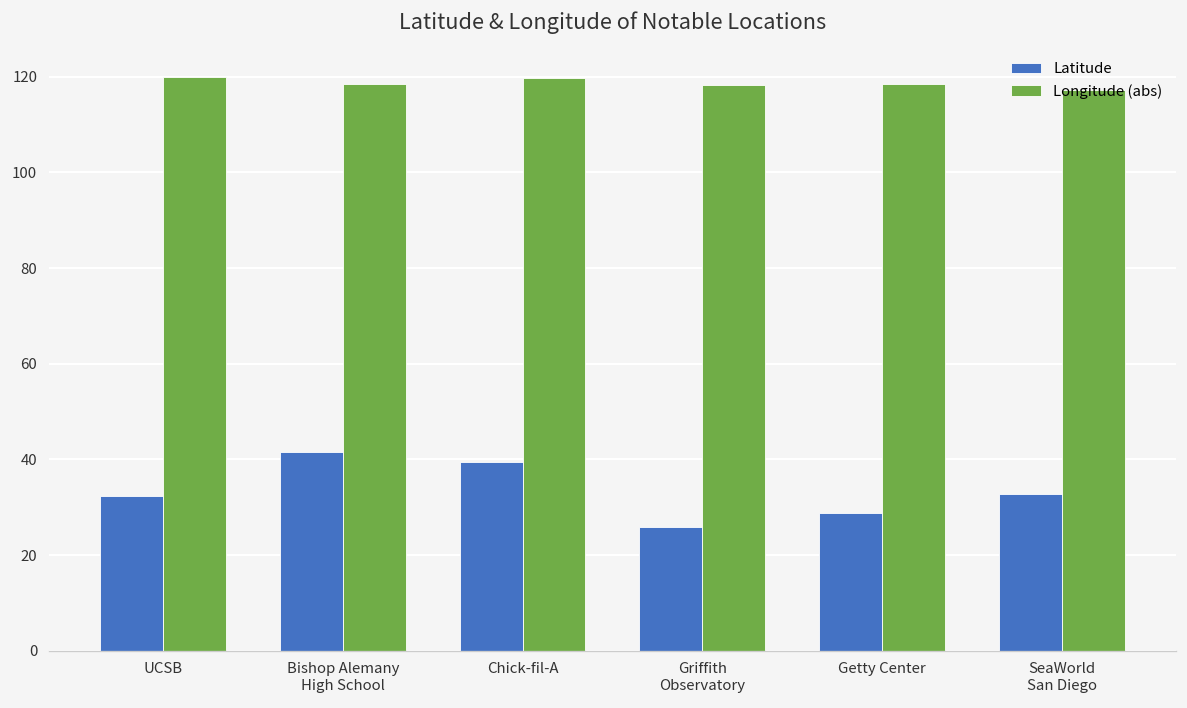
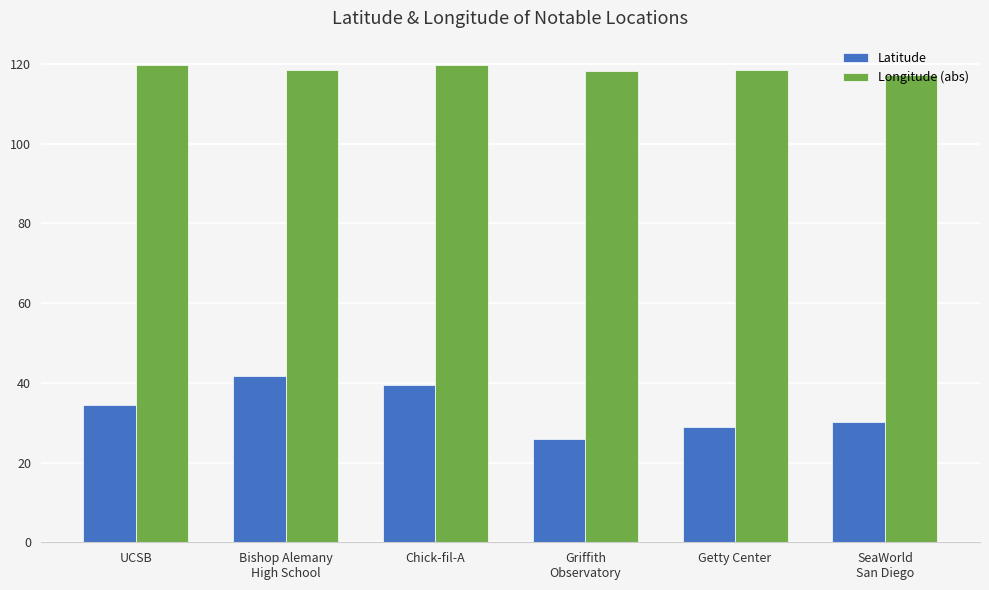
  {
    "Latitude": {
-     "UCSB": 32,
+     "UCSB": 34,
      "Bishop Alemany High School": 42,
      "Chick-fil-A": 39,
      "Griffith Observatory": 26,
      "Getty Center": 29,
-     "SeaWorld San Diego": 33
+     "SeaWorld San Diego": 30
    },
    "Longitude (abs)": {
      "UCSB": 120,
      "Bishop Alemany High School": 118,
      "Chick-fil-A": 120,
      "Griffith Observatory": 118,
      "Getty Center": 118,
      "SeaWorld San Diego": 117
    }
  }
